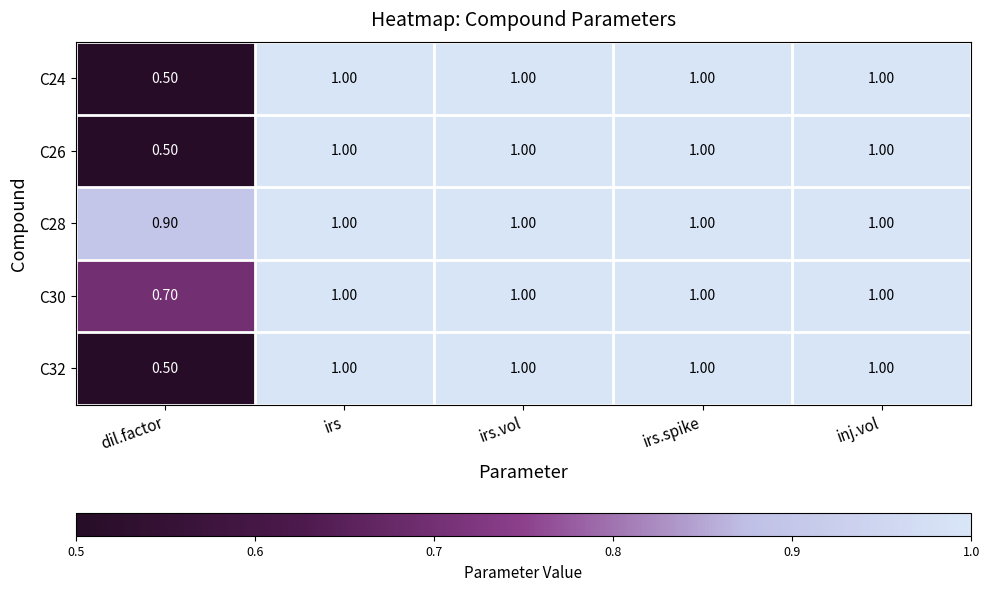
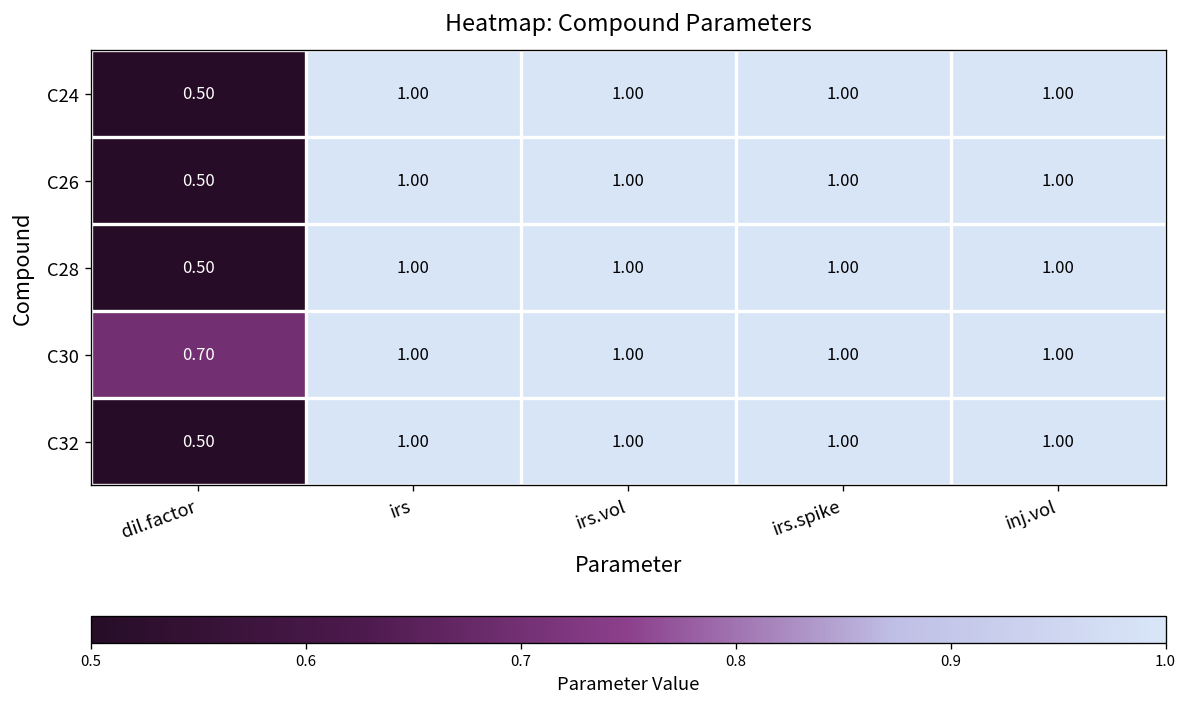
  {
    "C24": {
      "dil.factor": 0.50,
      "irs": 1.00,
      "irs.vol": 1.00,
      "irs.spike": 1.00,
      "inj.vol": 1.00
    },
    "C26": {
      "dil.factor": 0.50,
      "irs": 1.00,
      "irs.vol": 1.00,
      "irs.spike": 1.00,
      "inj.vol": 1.00
    },
    "C28": {
-     "dil.factor": 0.90,
+     "dil.factor": 0.50,
      "irs": 1.00,
      "irs.vol": 1.00,
      "irs.spike": 1.00,
      "inj.vol": 1.00
    },
    "C30": {
      "dil.factor": 0.70,
      "irs": 1.00,
      "irs.vol": 1.00,
      "irs.spike": 1.00,
      "inj.vol": 1.00
    },
    "C32": {
      "dil.factor": 0.50,
      "irs": 1.00,
      "irs.vol": 1.00,
      "irs.spike": 1.00,
      "inj.vol": 1.00
    }
  }
